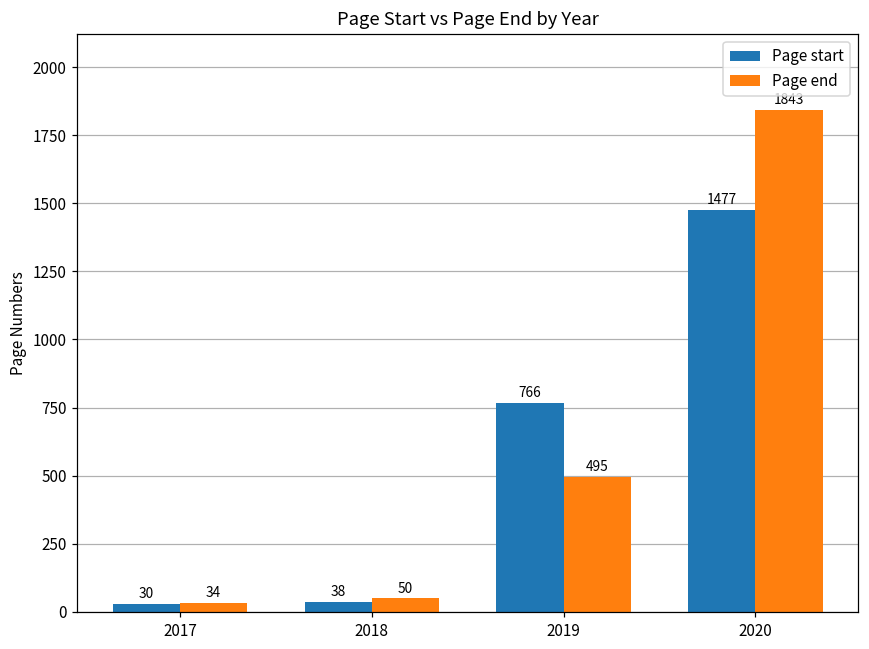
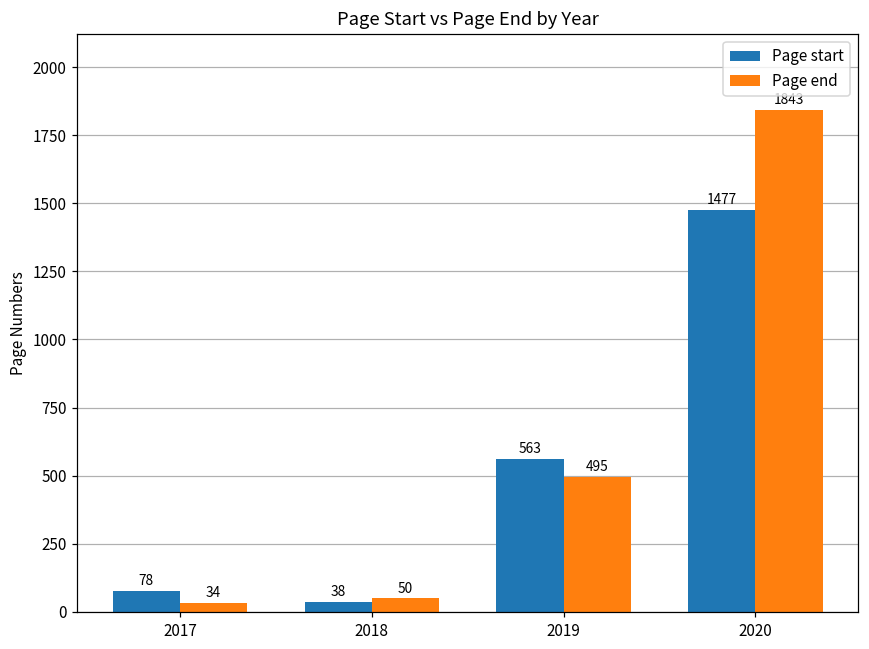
  {
    "Page start": {
-     "2017": 30,
+     "2017": 78,
      "2018": 38,
-     "2019": 766,
+     "2019": 563,
      "2020": 1477
    },
    "Page end": {
      "2017": 34,
      "2018": 50,
      "2019": 495,
      "2020": 1843
    }
  }
